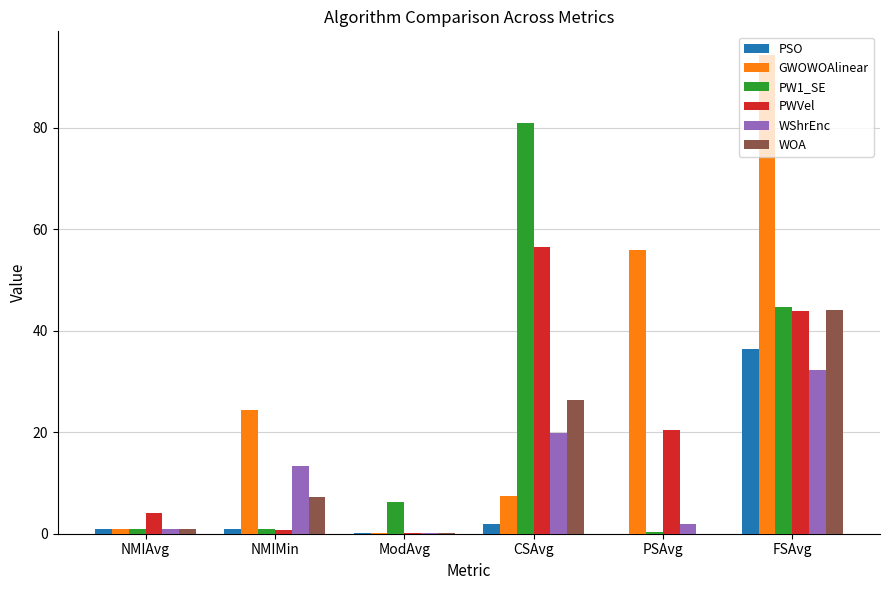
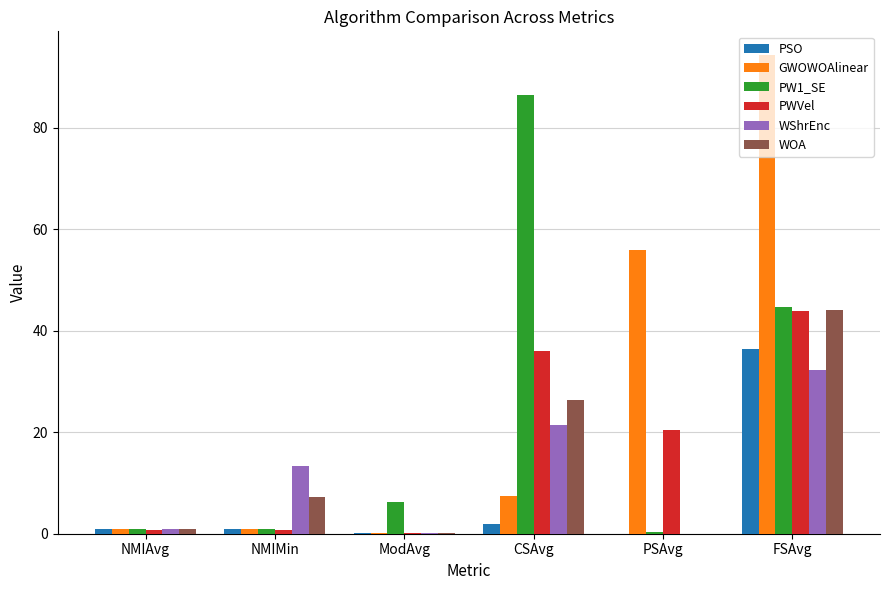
  {
    "PSO": {
      "NMIAvg": 1,
      "NMIMin": 1,
      "CSAvg": 2,
      "FSAvg": 36
    },
    "GWOWOAlinear": {
      "NMIAvg": 1,
-     "NMIMin": 24,
+     "NMIMin": 1,
      "CSAvg": 7,
      "PSAvg": 56
    },
    "PW1_SE": {
      "NMIAvg": 1,
      "NMIMin": 1,
      "ModAvg": 6,
-     "CSAvg": 81,
+     "CSAvg": 86,
      "FSAvg": 45
    },
    "PWVel": {
-     "NMIAvg": 4,
+     "NMIAvg": 1,
      "NMIMin": 1,
-     "CSAvg": 56,
+     "CSAvg": 36,
      "PSAvg": 20,
      "FSAvg": 44
    },
    "WShrEnc": {
      "NMIAvg": 1,
      "NMIMin": 13,
-     "CSAvg": 20,
-     "PSAvg": 2,
+     "CSAvg": 21,
+     "PSAvg": 0,
      "FSAvg": 32
    },
    "WOA": {
      "NMIAvg": 1,
      "NMIMin": 7,
      "CSAvg": 26,
      "FSAvg": 44
    }
  }
